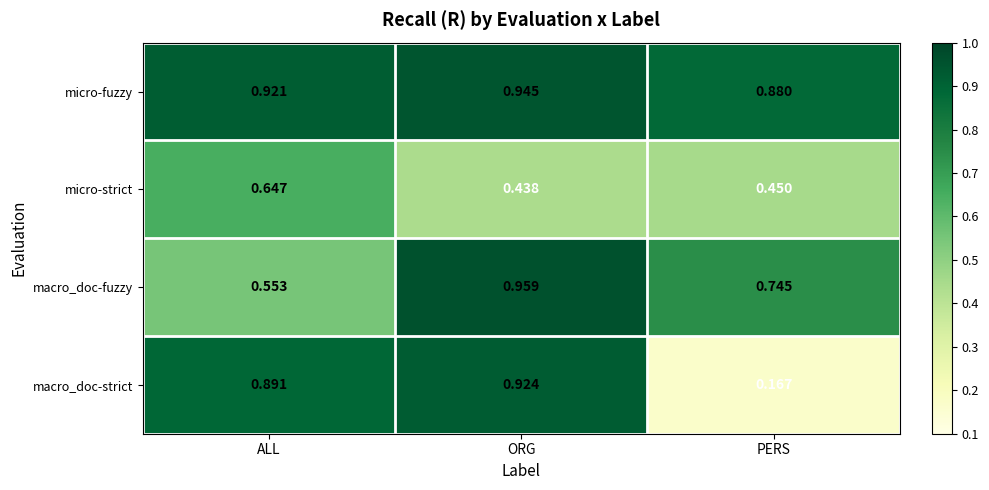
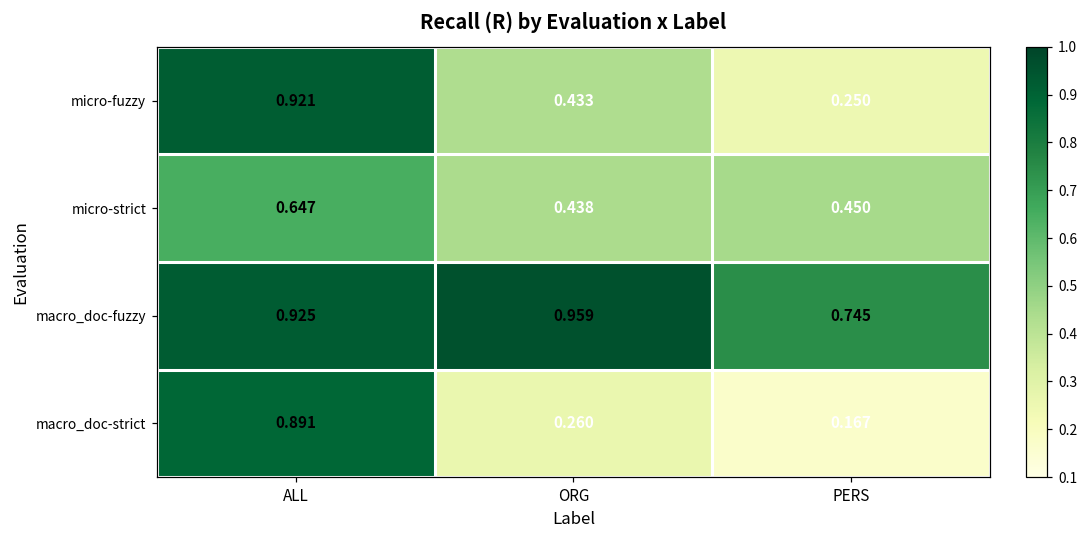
  {
    "micro-fuzzy": {
      "ALL": 0.921,
-     "ORG": 0.945,
-     "PERS": 0.880
+     "ORG": 0.433,
+     "PERS": 0.250
    },
    "micro-strict": {
      "ALL": 0.647,
      "ORG": 0.438,
      "PERS": 0.450
    },
    "macro_doc-fuzzy": {
-     "ALL": 0.553,
+     "ALL": 0.925,
      "ORG": 0.959,
      "PERS": 0.745
    },
    "macro_doc-strict": {
      "ALL": 0.891,
-     "ORG": 0.924,
+     "ORG": 0.260,
      "PERS": 0.167
    }
  }
